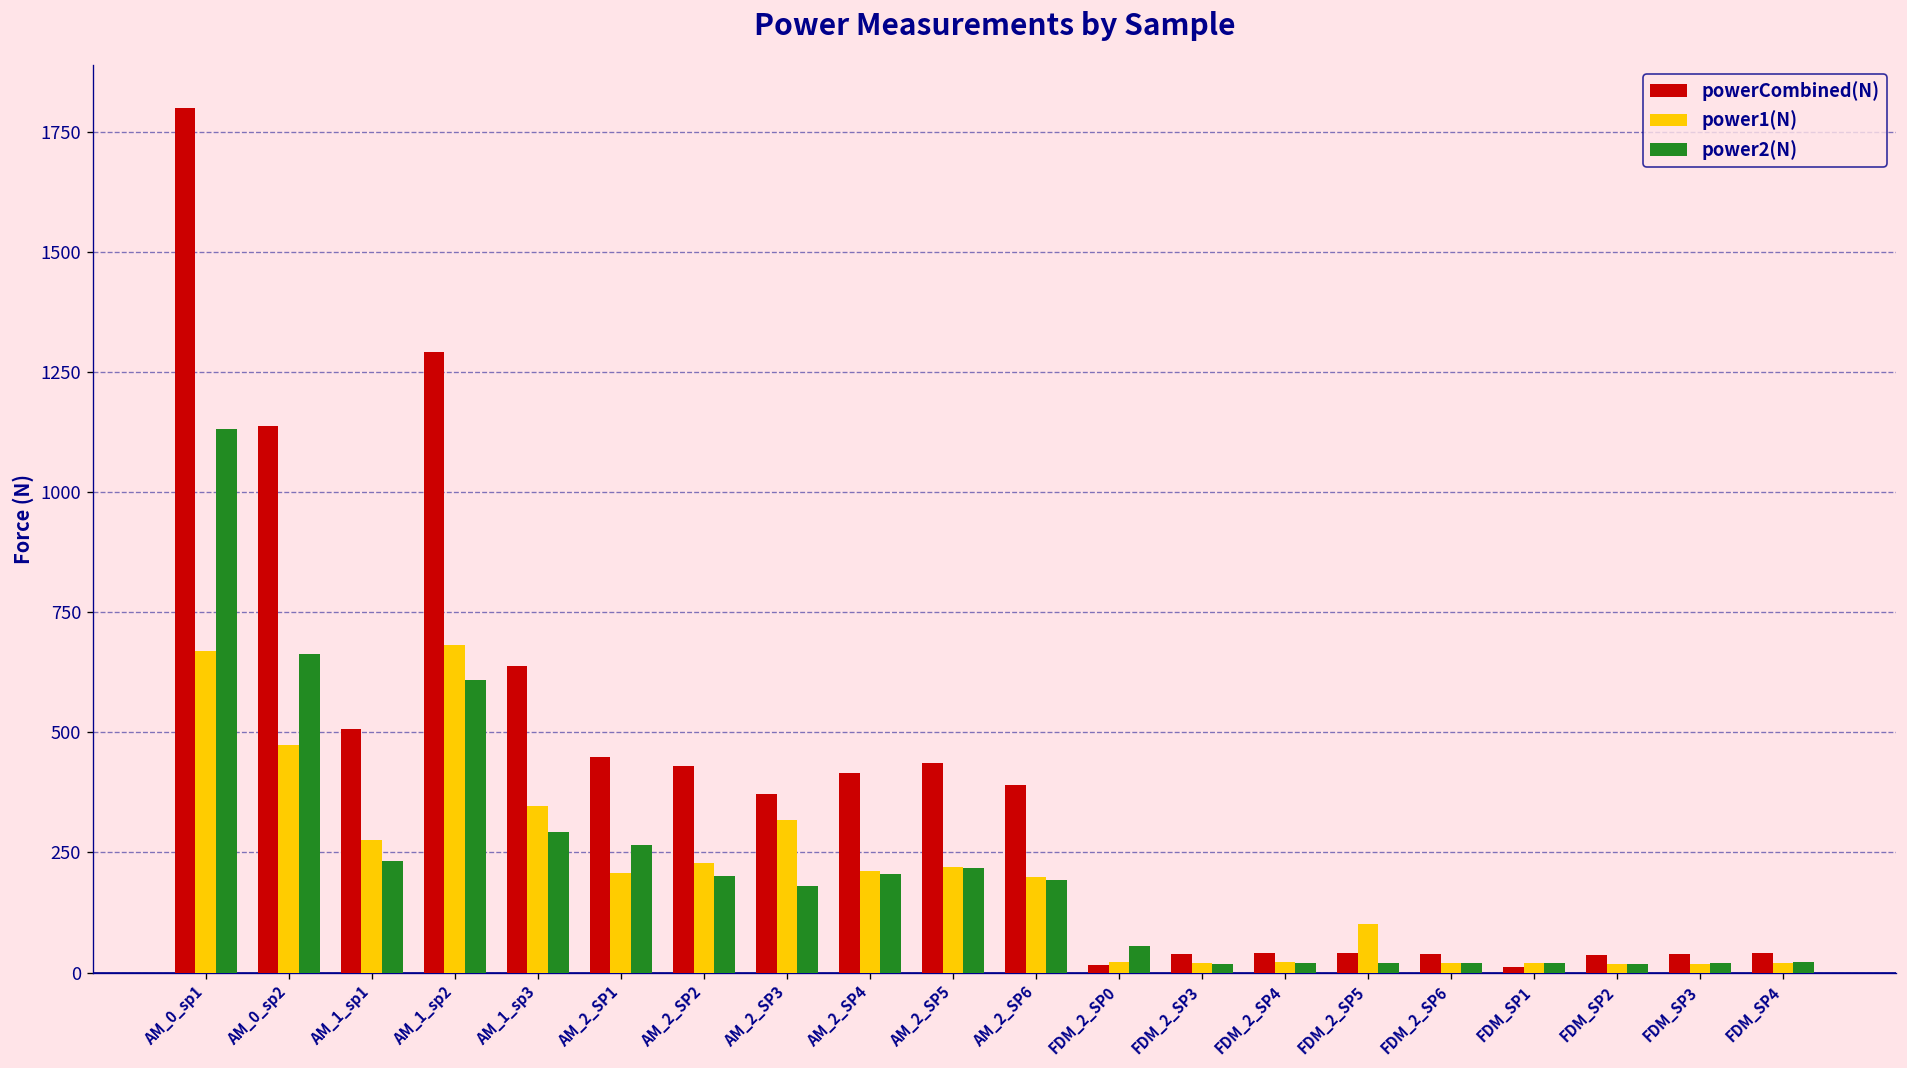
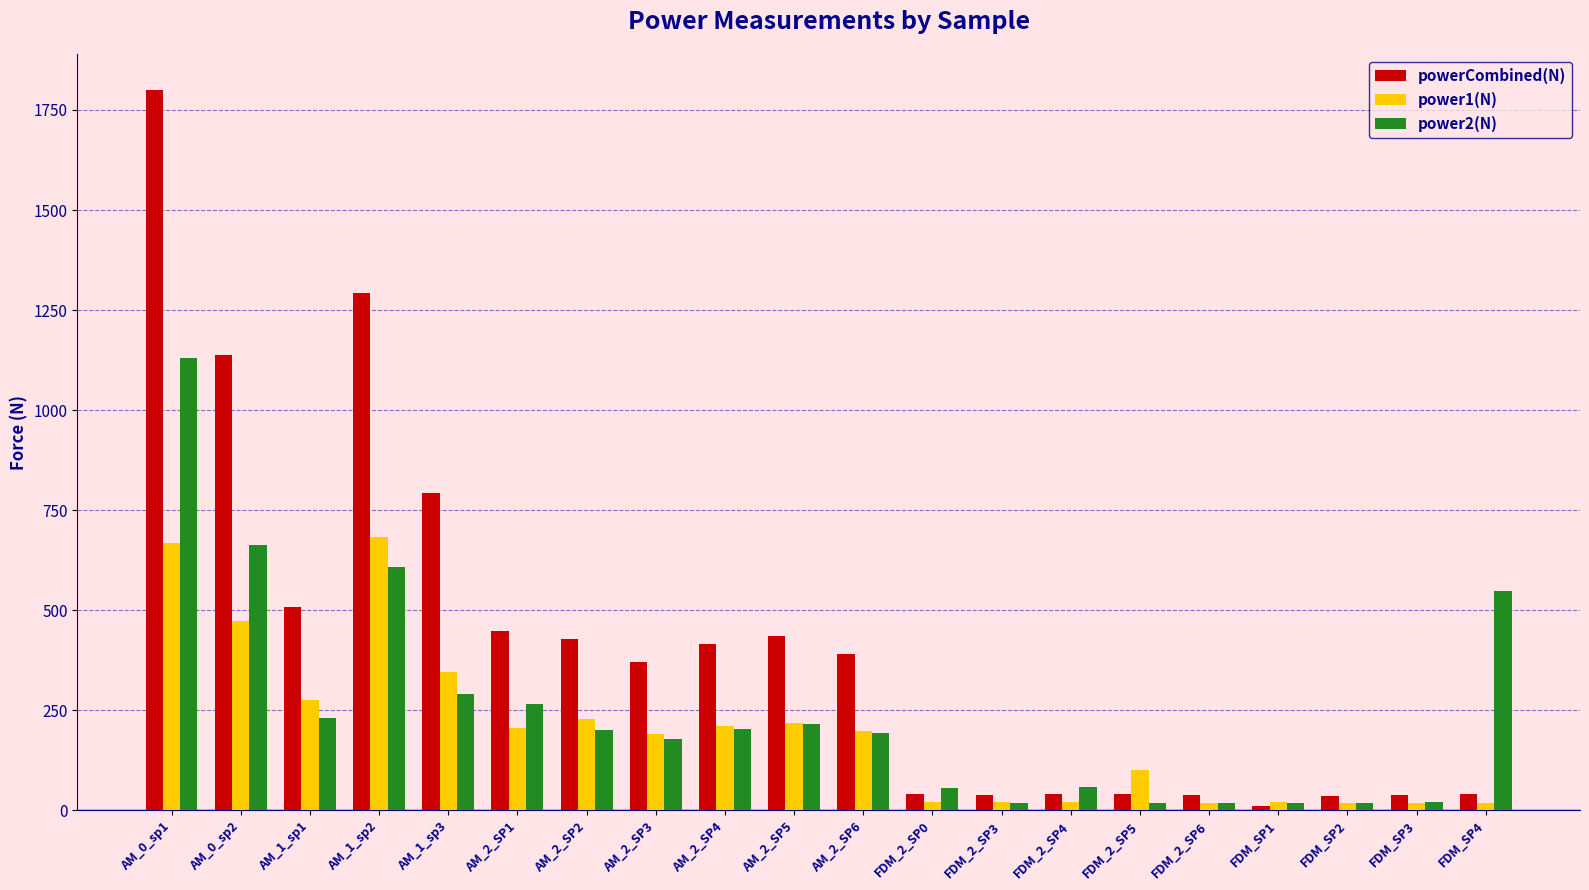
  {
    "powerCombined(N)": {
      "AM_0_sp1": 1800,
      "AM_0_sp2": 1140,
      "AM_1_sp1": 510,
      "AM_1_sp2": 1290,
-     "AM_1_sp3": 640,
+     "AM_1_sp3": 790,
      "AM_2_SP1": 450,
      "AM_2_SP2": 430,
      "AM_2_SP3": 370,
      "AM_2_SP4": 420,
      "AM_2_SP5": 440,
      "AM_2_SP6": 390,
-     "FDM_2_SP0": 20,
+     "FDM_2_SP0": 40,
      "FDM_2_SP3": 40,
      "FDM_2_SP4": 40,
      "FDM_2_SP5": 40,
      "FDM_2_SP6": 40,
      "FDM_SP1": 10,
      "FDM_SP2": 40,
      "FDM_SP3": 40,
      "FDM_SP4": 40
    },
    "power1(N)": {
      "AM_0_sp1": 670,
      "AM_0_sp2": 470,
      "AM_1_sp1": 280,
      "AM_1_sp2": 680,
      "AM_1_sp3": 350,
      "AM_2_SP1": 210,
      "AM_2_SP2": 230,
-     "AM_2_SP3": 320,
+     "AM_2_SP3": 190,
      "AM_2_SP4": 210,
      "AM_2_SP5": 220,
      "AM_2_SP6": 200,
      "FDM_2_SP0": 20,
      "FDM_2_SP3": 20,
      "FDM_2_SP4": 20,
      "FDM_2_SP5": 100,
      "FDM_2_SP6": 20,
      "FDM_SP1": 20,
      "FDM_SP2": 20,
      "FDM_SP3": 20,
      "FDM_SP4": 20
    },
    "power2(N)": {
      "AM_0_sp1": 1130,
      "AM_0_sp2": 660,
      "AM_1_sp1": 230,
      "AM_1_sp2": 610,
      "AM_1_sp3": 290,
      "AM_2_SP1": 260,
      "AM_2_SP2": 200,
      "AM_2_SP3": 180,
      "AM_2_SP4": 200,
      "AM_2_SP5": 220,
      "AM_2_SP6": 190,
      "FDM_2_SP0": 60,
      "FDM_2_SP3": 20,
-     "FDM_2_SP4": 20,
+     "FDM_2_SP4": 60,
      "FDM_2_SP5": 20,
      "FDM_2_SP6": 20,
      "FDM_SP1": 20,
      "FDM_SP2": 20,
      "FDM_SP3": 20,
-     "FDM_SP4": 20
+     "FDM_SP4": 550
    }
  }
